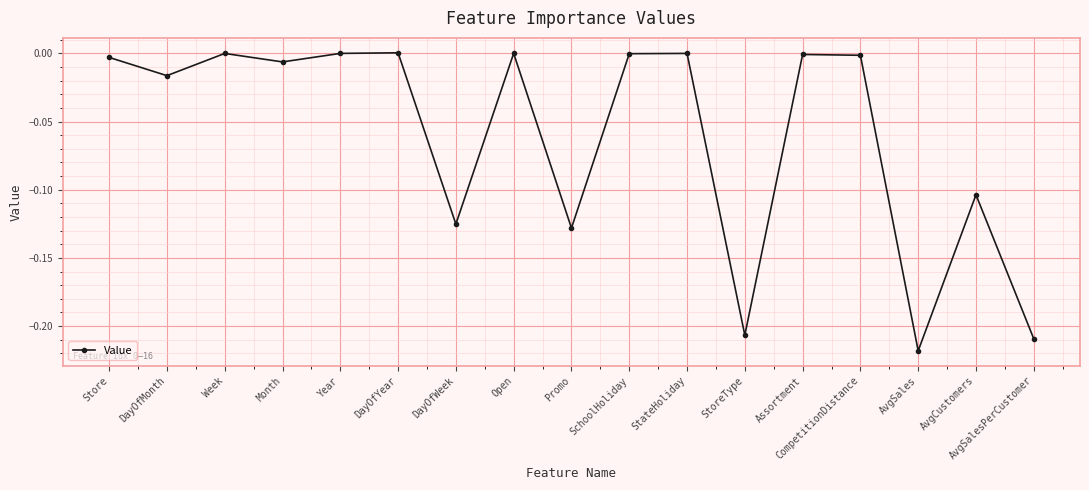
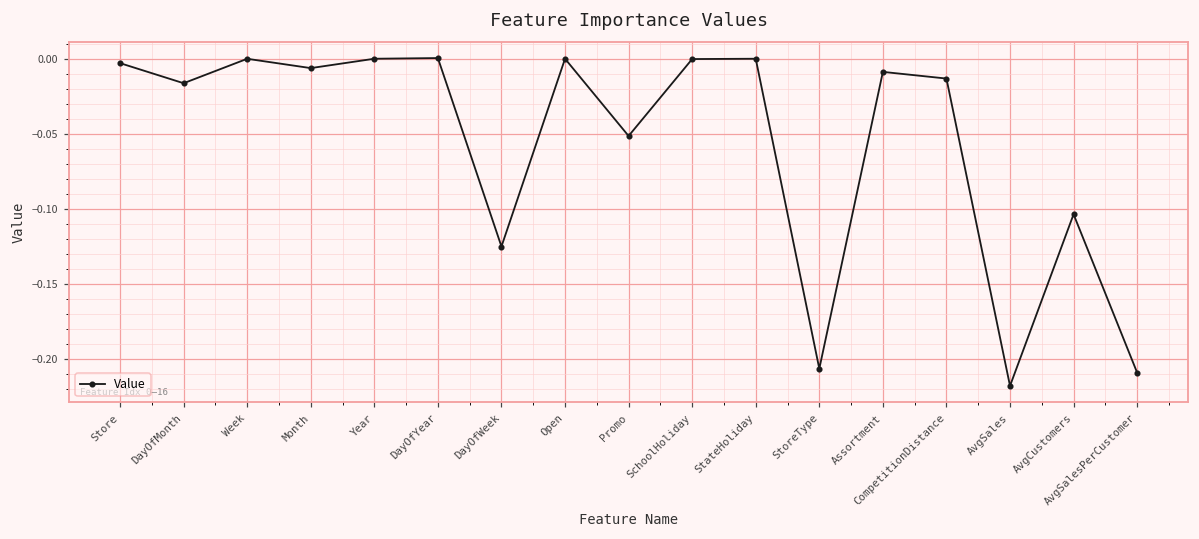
  {
    "Store": -0.003,
    "DayOfMonth": -0.016,
    "Week": 0.000,
    "Month": -0.006,
    "Year": 0.000,
    "DayOfYear": 0.000,
    "DayOfWeek": -0.125,
    "Open": 0.000,
-   "Promo": -0.128,
+   "Promo": -0.051,
    "SchoolHoliday": 0.000,
    "StateHoliday": 0.000,
    "StoreType": -0.207,
-   "Assortment": -0.001,
-   "CompetitionDistance": -0.001,
+   "Assortment": -0.009,
+   "CompetitionDistance": -0.013,
    "AvgSales": -0.218,
    "AvgCustomers": -0.104,
    "AvgSalesPerCustomer": -0.209
  }
